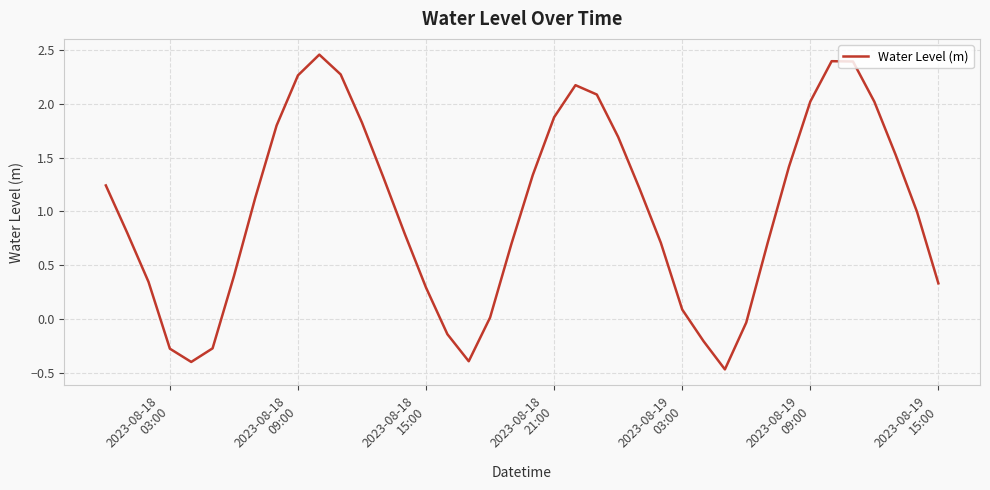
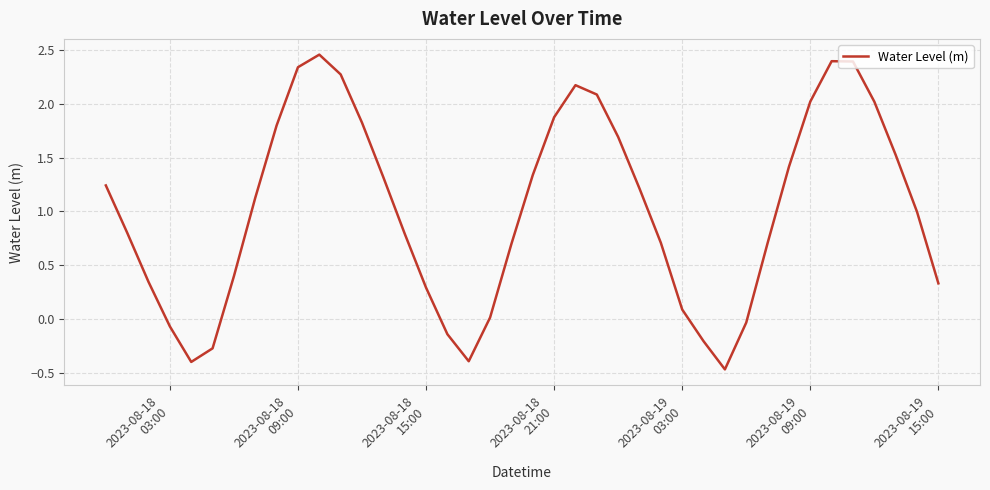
  {
-   "2023-08-18 03:00": -0.27,
-   "2023-08-18 09:00": 2.26,
+   "2023-08-18 03:00": -0.07,
+   "2023-08-18 09:00": 2.34,
    "2023-08-18 15:00": 0.29,
    "2023-08-18 21:00": 1.87,
    "2023-08-19 03:00": 0.09,
    "2023-08-19 09:00": 2.02,
    "2023-08-19 15:00": 0.33
  }
